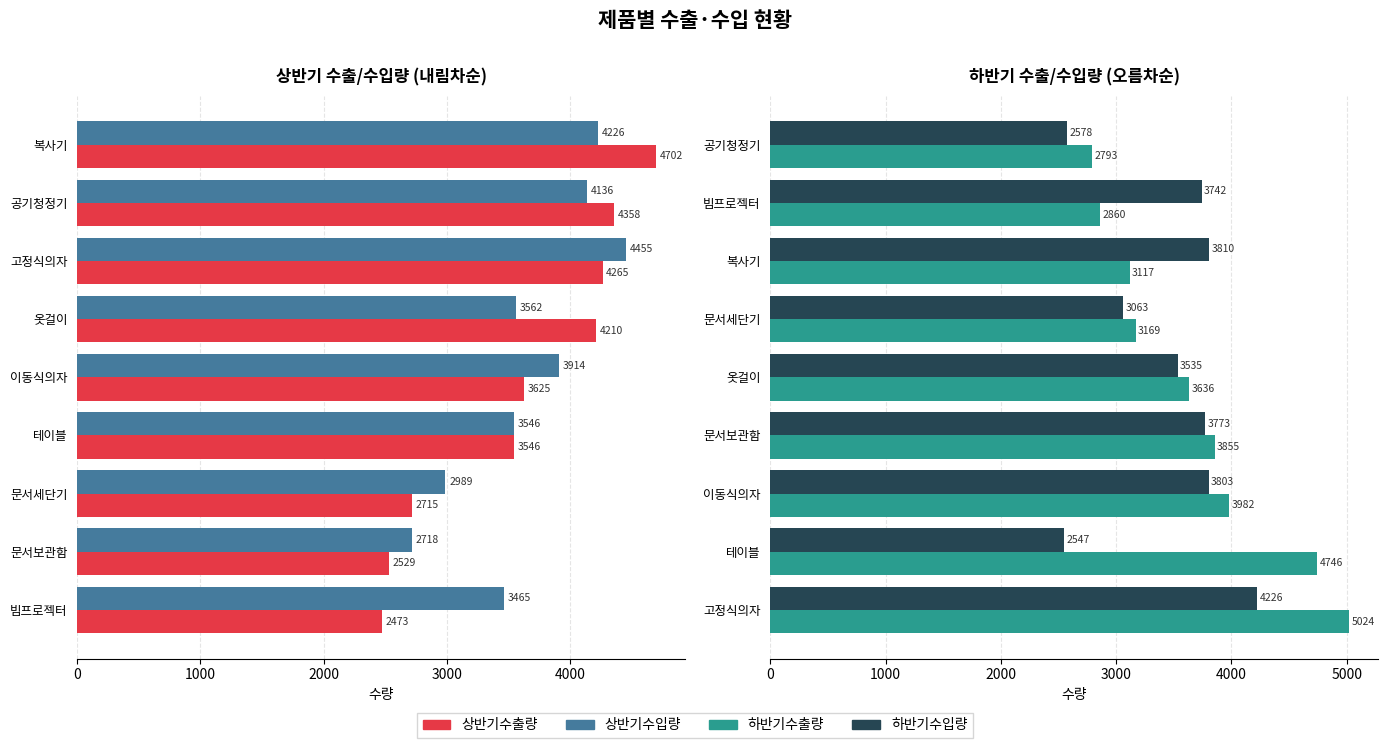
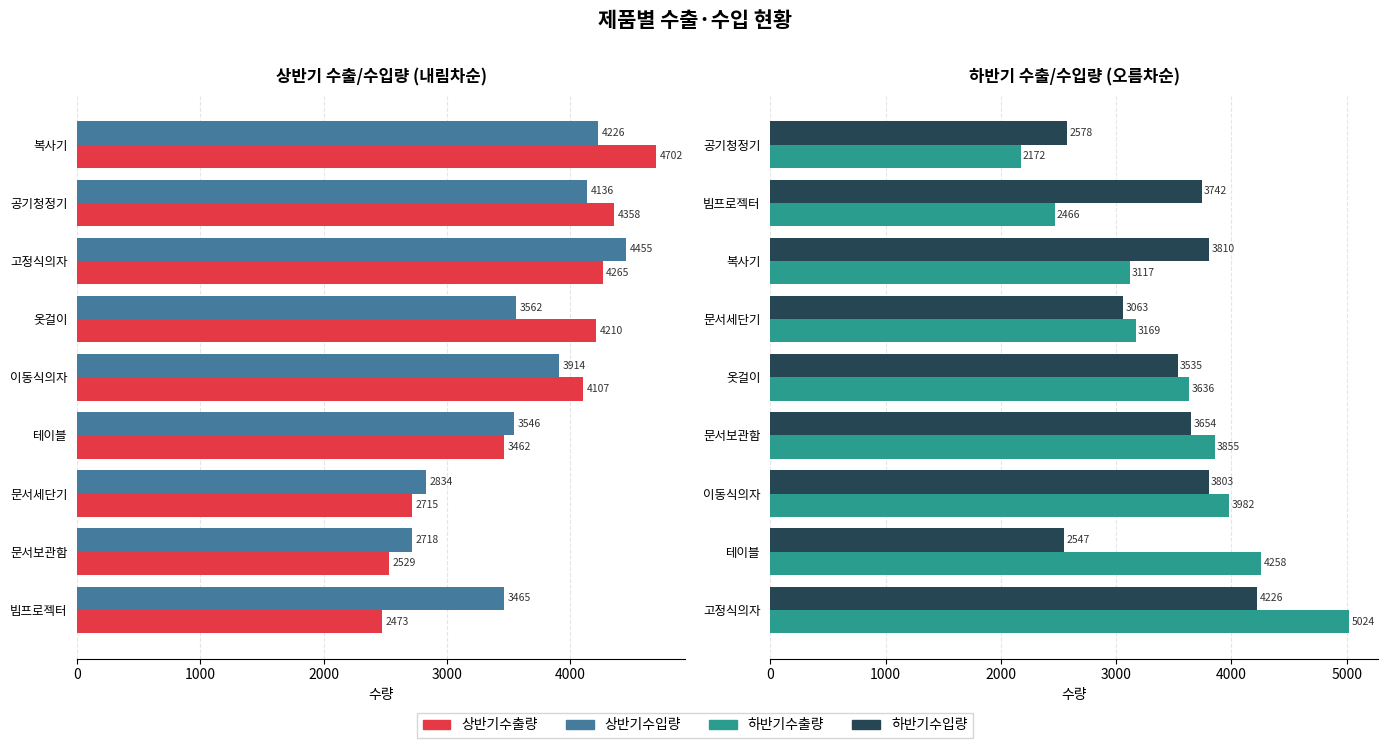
  {
    "상반기 수출/수입량 (내림차순)": {
      "상반기수출량": {
        "복사기": 4702,
        "공기청정기": 4358,
        "고정식의자": 4265,
        "옷걸이": 4210,
-       "이동식의자": 3625,
-       "테이블": 3546,
+       "이동식의자": 4107,
+       "테이블": 3462,
        "문서세단기": 2715,
        "문서보관함": 2529,
        "빔프로젝터": 2473
      },
      "상반기수입량": {
        "복사기": 4226,
        "공기청정기": 4136,
        "고정식의자": 4455,
        "옷걸이": 3562,
        "이동식의자": 3914,
        "테이블": 3546,
-       "문서세단기": 2989,
+       "문서세단기": 2834,
        "문서보관함": 2718,
        "빔프로젝터": 3465
      }
    },
    "하반기 수출/수입량 (오름차순)": {
      "하반기수출량": {
-       "공기청정기": 2793,
-       "빔프로젝터": 2860,
+       "공기청정기": 2172,
+       "빔프로젝터": 2466,
        "복사기": 3117,
        "문서세단기": 3169,
        "옷걸이": 3636,
        "문서보관함": 3855,
        "이동식의자": 3982,
-       "테이블": 4746,
+       "테이블": 4258,
        "고정식의자": 5024
      },
      "하반기수입량": {
        "공기청정기": 2578,
        "빔프로젝터": 3742,
        "복사기": 3810,
        "문서세단기": 3063,
        "옷걸이": 3535,
-       "문서보관함": 3773,
+       "문서보관함": 3654,
        "이동식의자": 3803,
        "테이블": 2547,
        "고정식의자": 4226
      }
    }
  }
